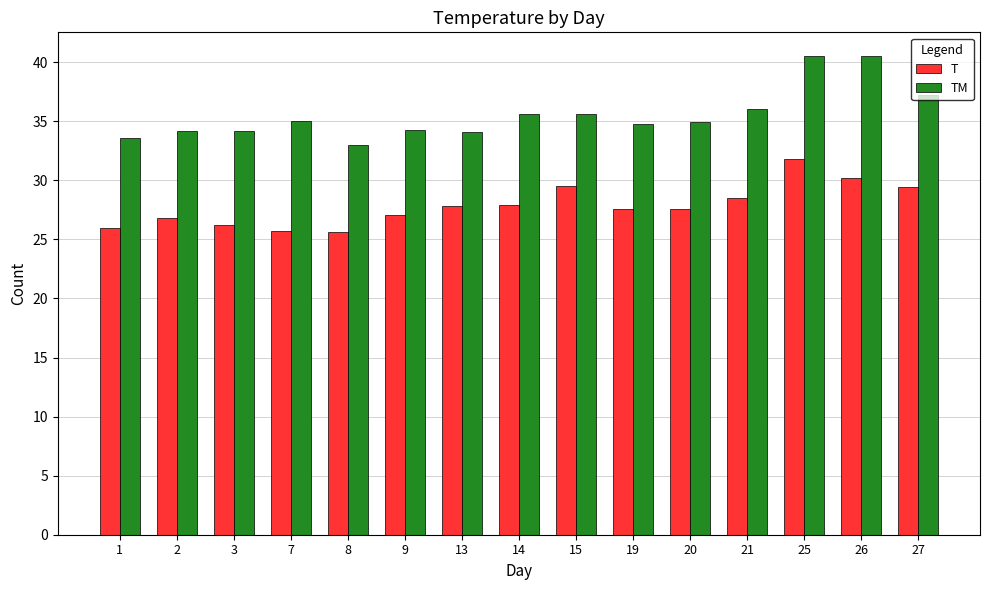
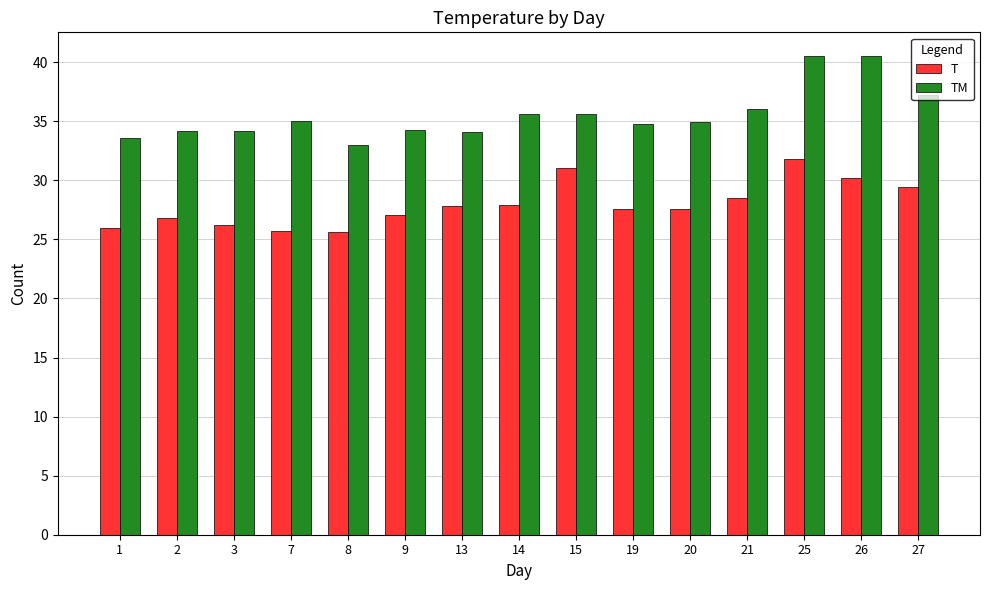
  {
    "T": {
      "1": 26.0,
      "2": 26.8,
      "3": 26.2,
      "7": 25.7,
      "8": 25.6,
      "9": 27.1,
      "13": 27.8,
      "14": 27.9,
-     "15": 29.5,
+     "15": 31.0,
      "19": 27.6,
      "20": 27.6,
      "21": 28.5,
      "25": 31.8,
      "26": 30.2,
      "27": 29.4
    },
    "TM": {
      "1": 33.6,
      "2": 34.2,
      "3": 34.2,
      "7": 35.0,
      "8": 33.0,
      "9": 34.3,
      "13": 34.1,
      "14": 35.6,
      "15": 35.6,
      "19": 34.8,
      "20": 34.9,
      "21": 36.0,
      "25": 40.5,
      "26": 40.5
    }
  }
